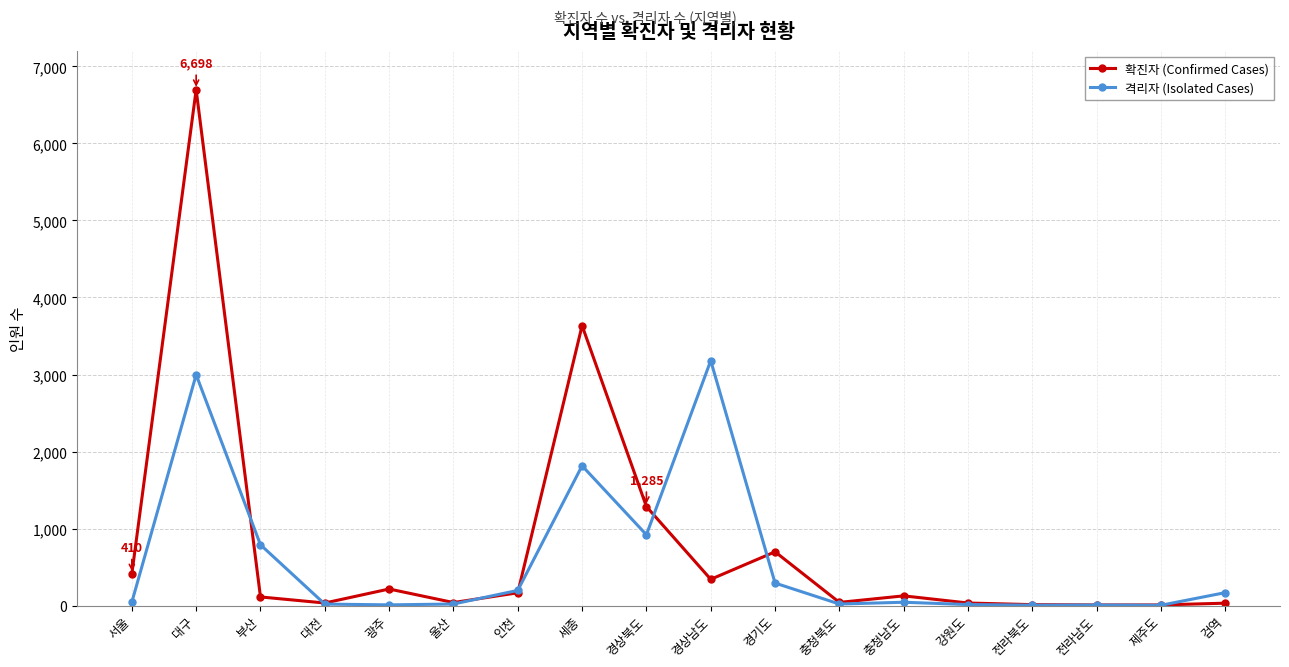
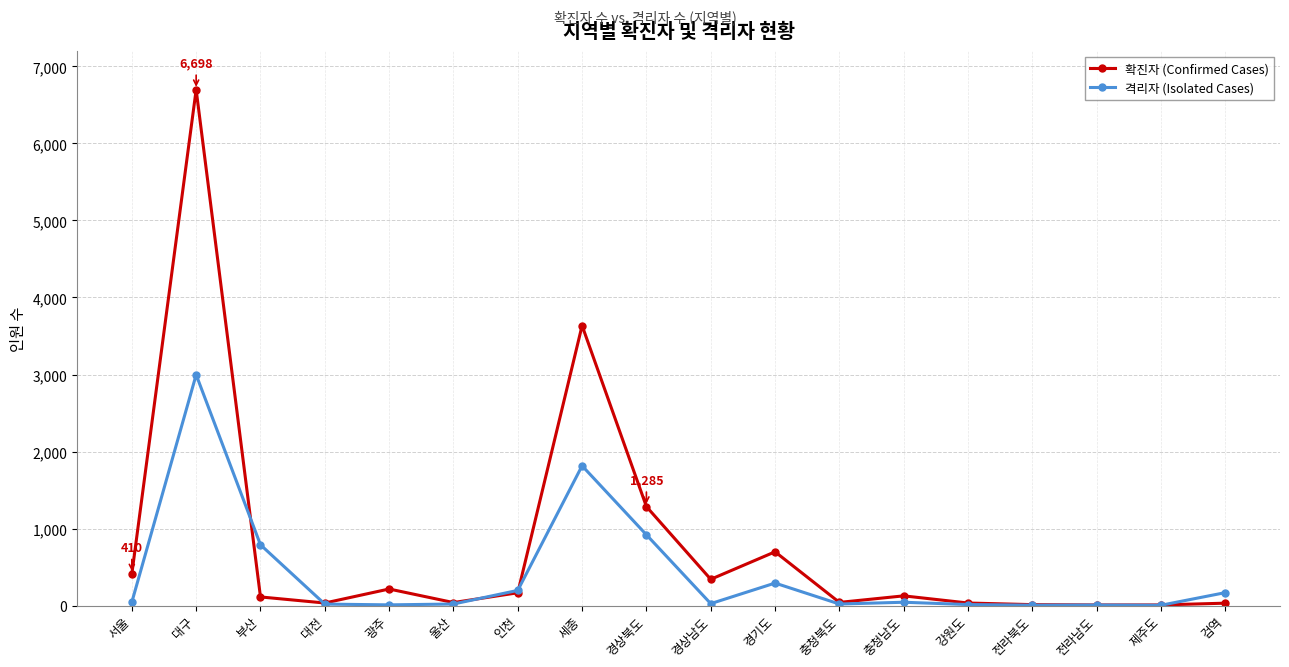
  {
    "확진자 (Confirmed Cases)": {
      "서울": "410",
      "대구": "6,698",
      "경상북도": "1,285"
    },
    "격리자 (Isolated Cases)": {
      "서울": "0",
      "대구": "3,000",
      "부산": "800",
      "광주": "0",
      "세종": "1,800",
      "경상북도": "900",
-     "경상남도": "3,200",
+     "경상남도": "0",
      "경기도": "300",
      "충청남도": "0",
      "검역": "200"
    }
  }
